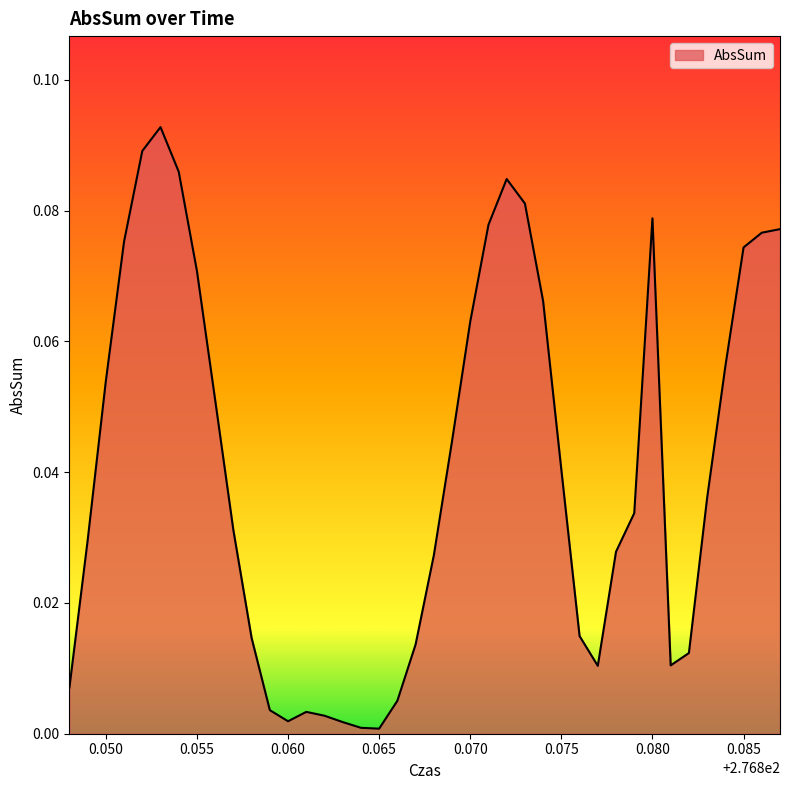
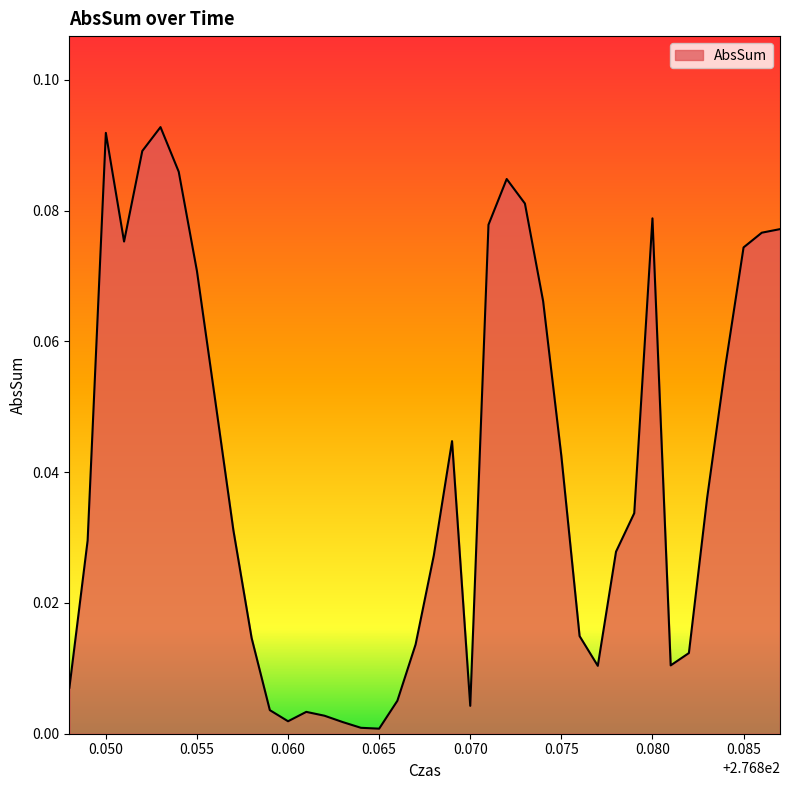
  {
-   "0.050": 0.054,
+   "0.050": 0.092,
    "0.055": 0.071,
    "0.060": 0.002,
    "0.065": 0.001,
-   "0.070": 0.063,
-   "0.075": 0.040,
+   "0.070": 0.004,
+   "0.075": 0.042,
    "0.080": 0.079,
    "0.085": 0.074
  }
